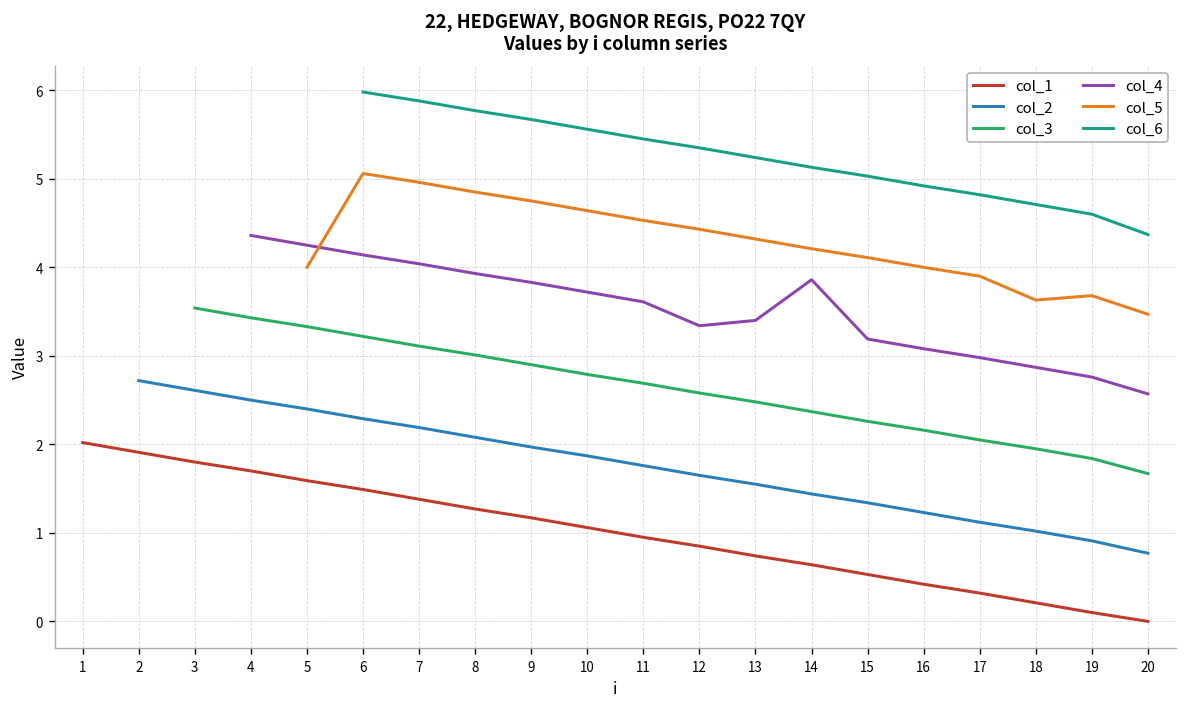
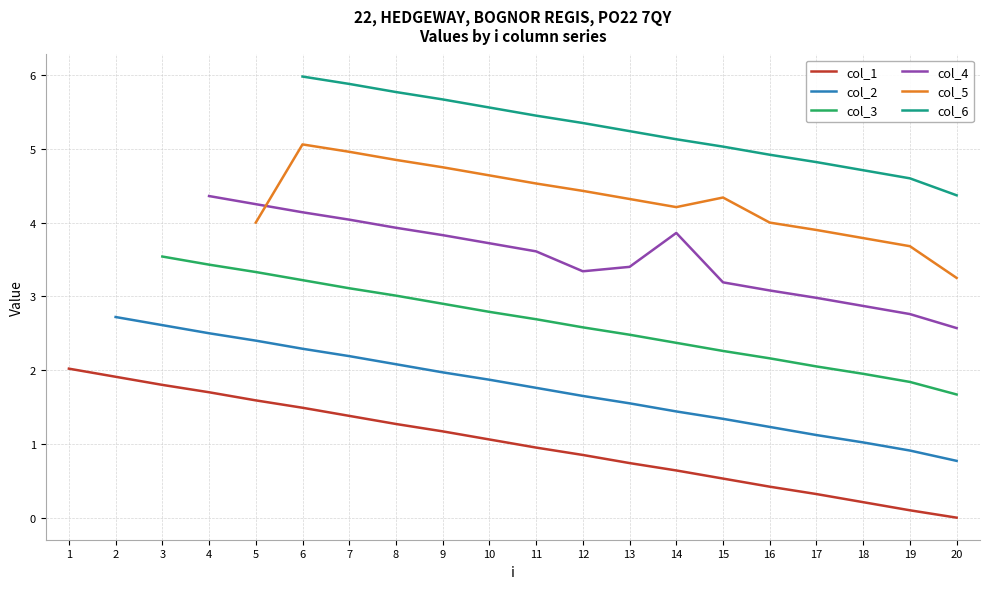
  {
    "col_1": {
      "1": 2.0,
      "2": 1.9,
      "3": 1.8,
      "4": 1.7,
      "5": 1.6,
      "6": 1.5,
      "7": 1.4,
      "8": 1.3,
      "9": 1.2,
      "10": 1.1,
      "11": 1.0,
      "12": 0.9,
      "13": 0.7,
      "14": 0.6,
      "15": 0.5,
      "16": 0.4,
      "17": 0.3,
      "18": 0.2,
      "19": 0.1,
      "20": 0.0
    },
    "col_2": {
      "2": 2.7,
      "3": 2.6,
      "4": 2.5,
      "5": 2.4,
      "6": 2.3,
      "7": 2.2,
      "8": 2.1,
      "9": 2.0,
      "10": 1.9,
      "11": 1.8,
      "12": 1.7,
      "13": 1.6,
      "14": 1.4,
      "15": 1.3,
      "16": 1.2,
      "17": 1.1,
      "18": 1.0,
      "19": 0.9,
      "20": 0.8
    },
    "col_4": {
      "4": 4.4,
      "5": 4.3,
      "6": 4.1,
      "7": 4.0,
      "8": 3.9,
      "9": 3.8,
      "10": 3.7,
      "11": 3.6,
      "12": 3.3,
      "13": 3.4,
      "14": 3.9,
      "15": 3.2,
      "16": 3.1,
      "17": 3.0,
      "18": 2.9,
      "19": 2.8,
      "20": 2.6
    },
    "col_5": {
      "5": 4.0,
      "6": 5.1,
      "7": 5.0,
      "8": 4.9,
      "9": 4.8,
      "10": 4.6,
      "11": 4.5,
      "12": 4.4,
      "13": 4.3,
      "14": 4.2,
-     "15": 4.1,
+     "15": 4.3,
      "16": 4.0,
      "17": 3.9,
-     "18": 3.6,
+     "18": 3.8,
      "19": 3.7,
-     "20": 3.5
+     "20": 3.3
    }
  }
